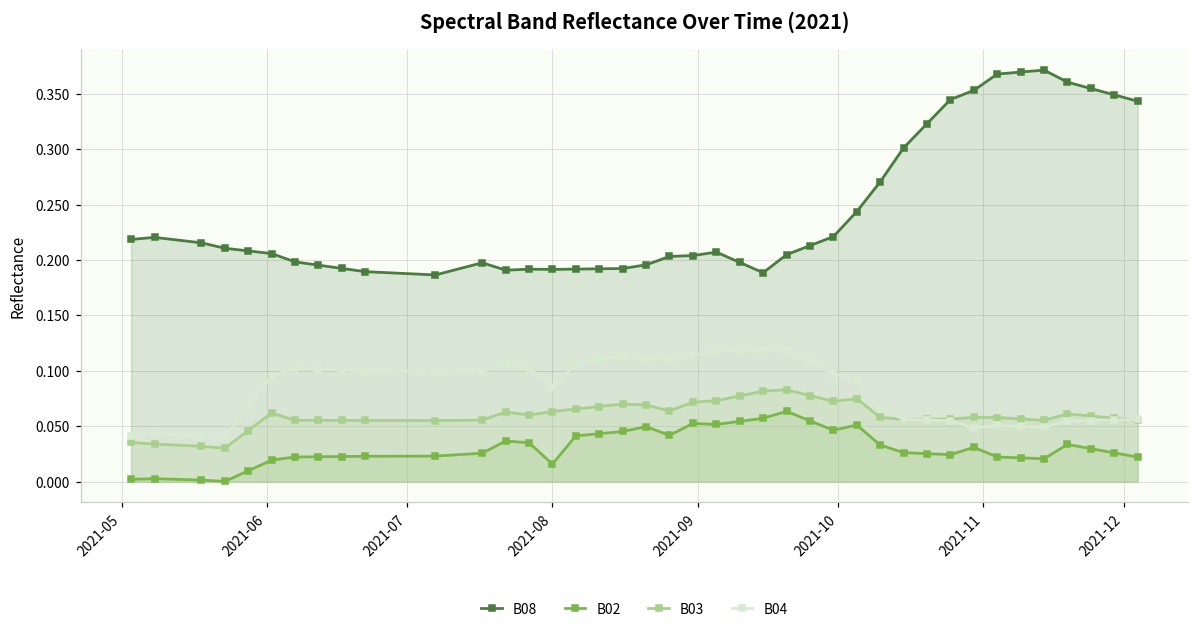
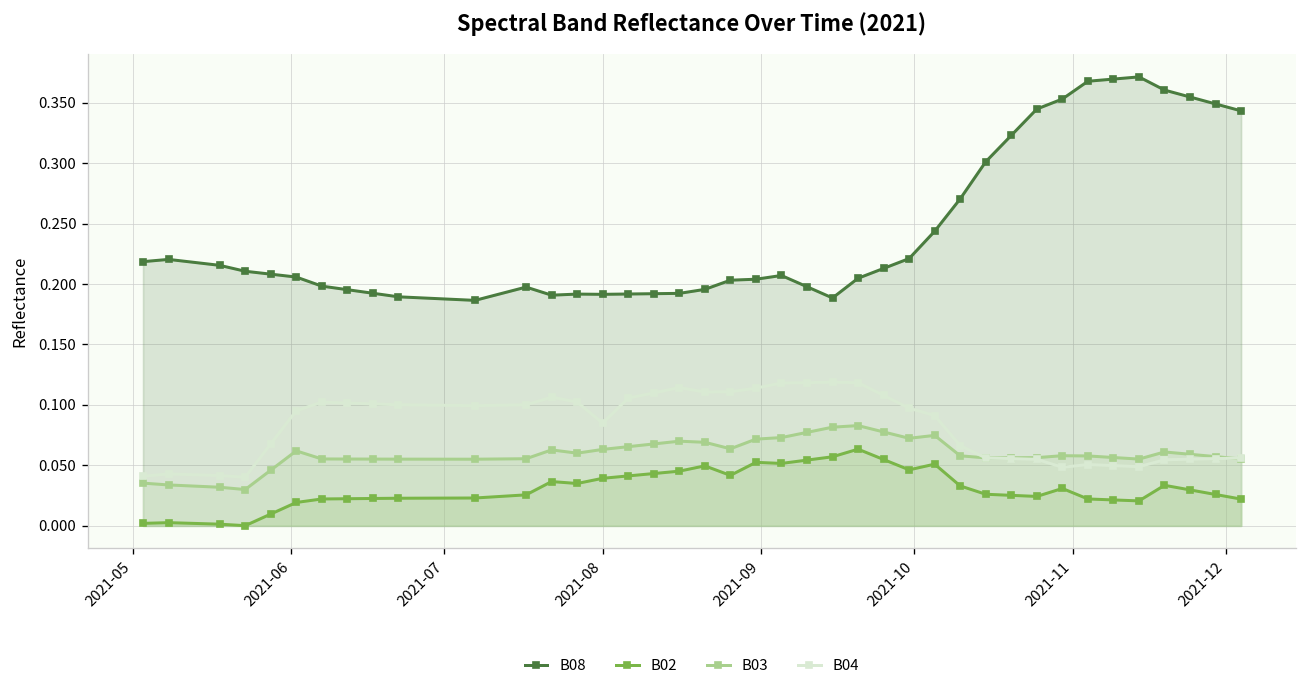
  {
    "B08": {
      "2021-08": 0.192
    },
    "B02": {
-     "2021-08": 0.016
+     "2021-08": 0.039
    },
    "B03": {
      "2021-08": 0.063
    },
    "B04": {
      "2021-08": 0.085
    }
  }
